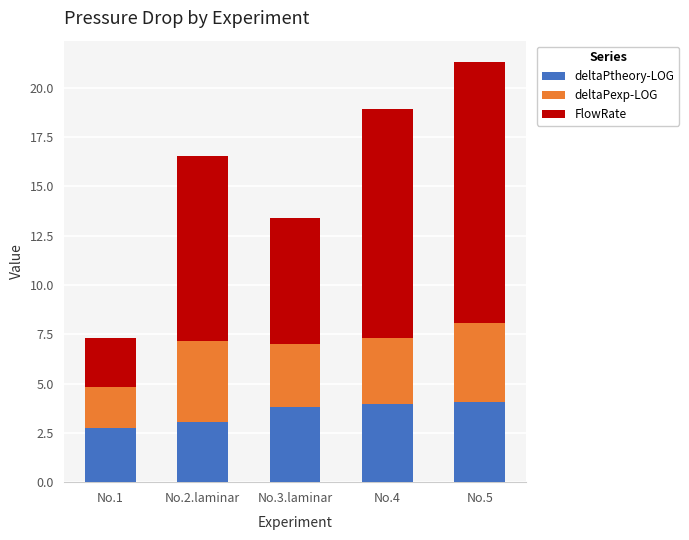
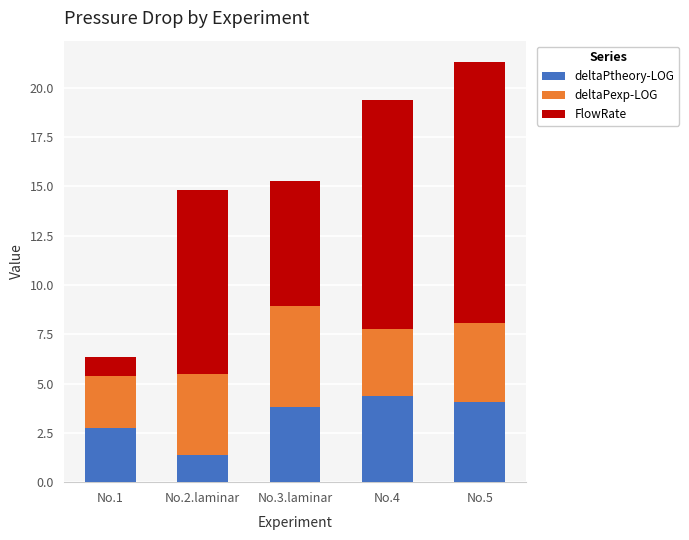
  {
    "deltaPtheory-LOG": {
      "No.1": 2.8,
-     "No.2.laminar": 3.1,
+     "No.2.laminar": 1.4,
      "No.3.laminar": 3.8,
-     "No.4": 3.9,
+     "No.4": 4.4,
      "No.5": 4.0
    },
    "deltaPexp-LOG": {
-     "No.1": 2.1,
+     "No.1": 2.6,
      "No.2.laminar": 4.1,
-     "No.3.laminar": 3.2,
+     "No.3.laminar": 5.1,
      "No.4": 3.4,
      "No.5": 4.0
    },
    "FlowRate": {
-     "No.1": 2.5,
+     "No.1": 1.0,
      "No.2.laminar": 9.3,
      "No.3.laminar": 6.4,
      "No.4": 11.6,
      "No.5": 13.3
    }
  }
